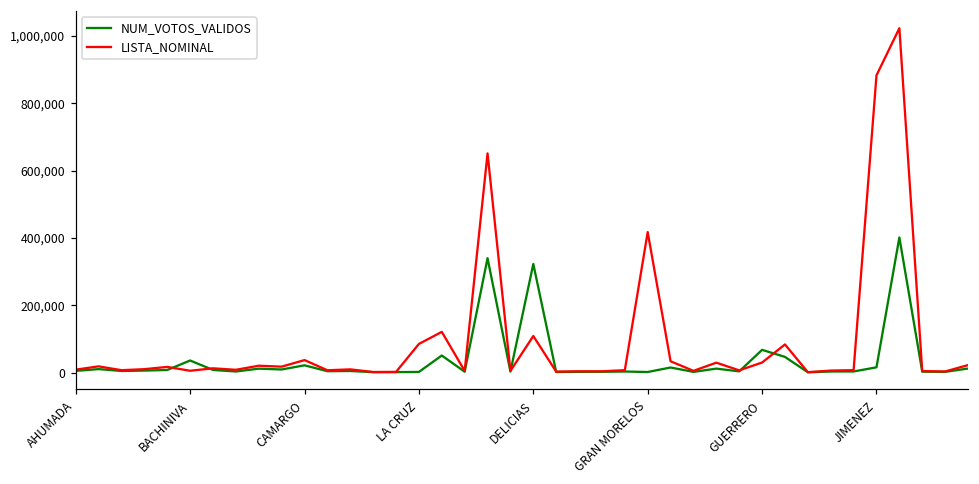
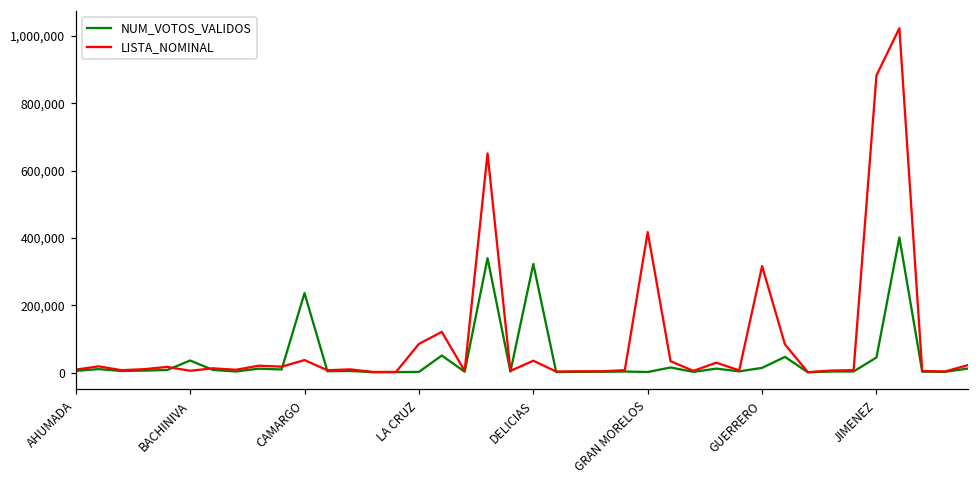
  {
    "NUM_VOTOS_VALIDOS": {
      "BACHINIVA": "40,000",
-     "CAMARGO": "20,000",
+     "CAMARGO": "240,000",
      "LA CRUZ": "0",
      "DELICIAS": "320,000",
      "GRAN MORELOS": "0",
-     "GUERRERO": "70,000",
-     "JIMENEZ": "20,000"
+     "GUERRERO": "10,000",
+     "JIMENEZ": "40,000"
    },
    "LISTA_NOMINAL": {
      "BACHINIVA": "10,000",
      "CAMARGO": "40,000",
      "LA CRUZ": "90,000",
-     "DELICIAS": "110,000",
+     "DELICIAS": "40,000",
      "GRAN MORELOS": "420,000",
-     "GUERRERO": "30,000",
+     "GUERRERO": "320,000",
      "JIMENEZ": "880,000"
    }
  }
